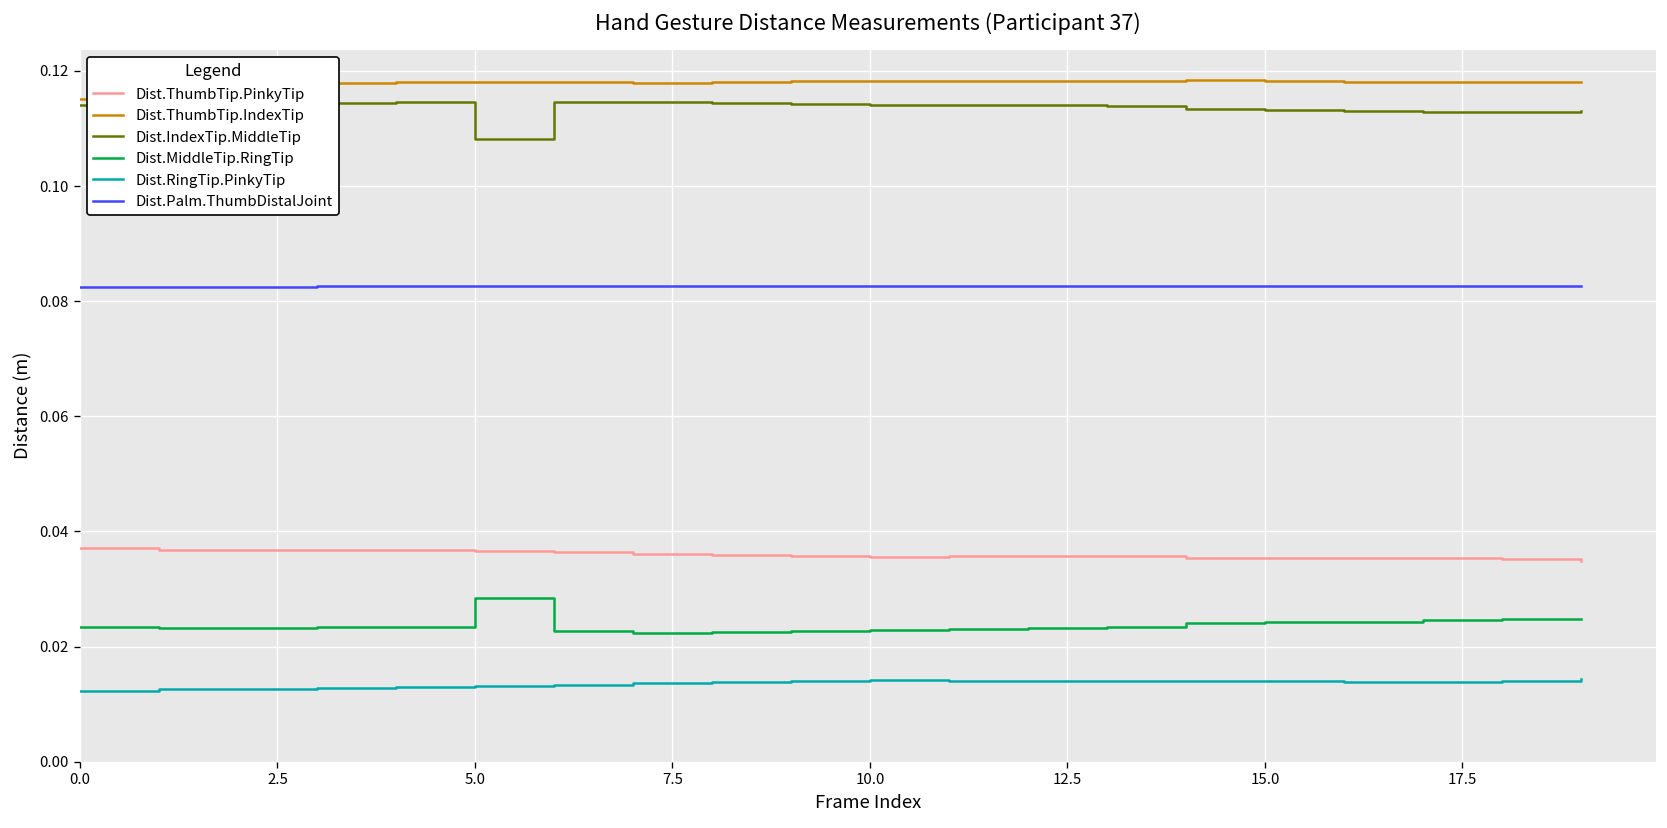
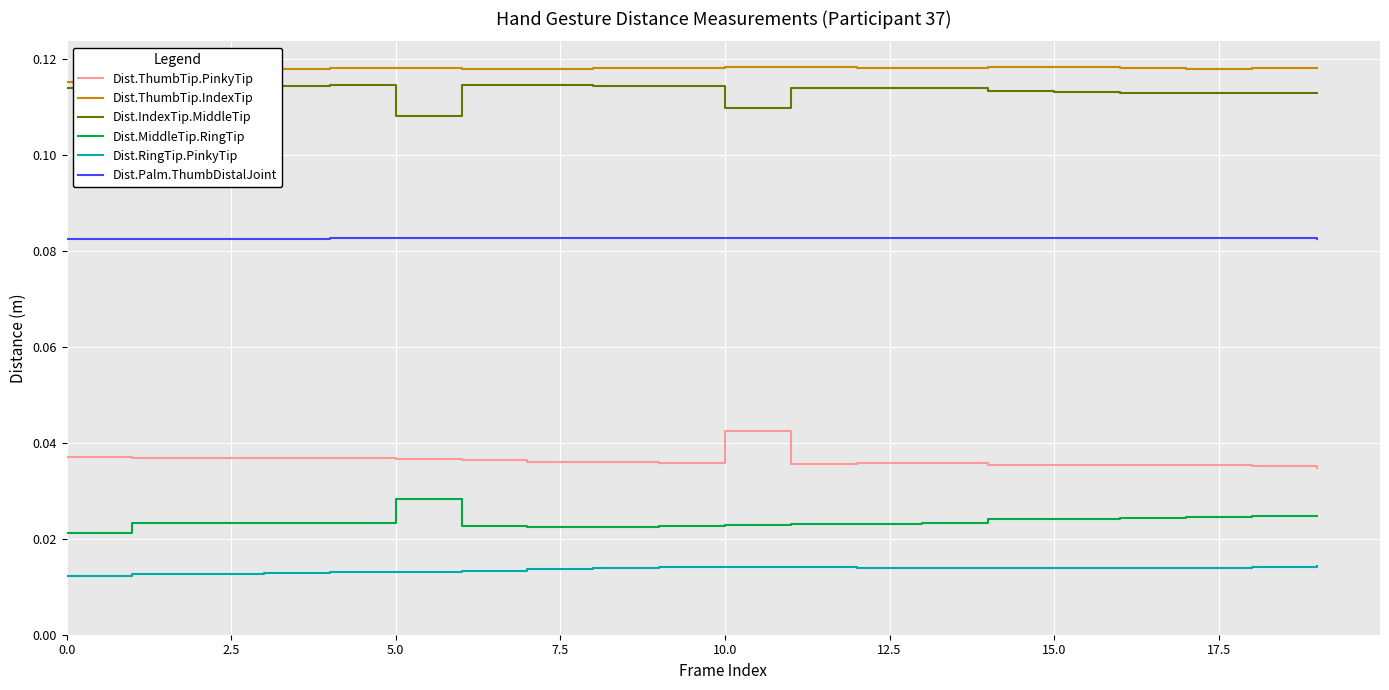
  {
    "Dist.ThumbTip.PinkyTip": {
      "0.0": 0.037,
      "5.0": 0.037,
-     "10.0": 0.036,
+     "10.0": 0.042,
      "15.0": 0.035
    },
    "Dist.ThumbTip.IndexTip": {
      "0.0": 0.115,
      "5.0": 0.118,
      "10.0": 0.118,
      "15.0": 0.118
    },
    "Dist.IndexTip.MiddleTip": {
      "0.0": 0.114,
      "5.0": 0.108,
-     "10.0": 0.114,
+     "10.0": 0.110,
      "15.0": 0.113
    },
    "Dist.MiddleTip.RingTip": {
-     "0.0": 0.023,
+     "0.0": 0.021,
      "5.0": 0.028,
      "10.0": 0.023,
      "15.0": 0.024
    },
    "Dist.RingTip.PinkyTip": {
      "0.0": 0.012,
      "5.0": 0.013,
      "10.0": 0.014,
      "15.0": 0.014
    },
    "Dist.Palm.ThumbDistalJoint": {
      "0.0": 0.082,
      "5.0": 0.083,
      "10.0": 0.083,
      "15.0": 0.083
    }
  }
